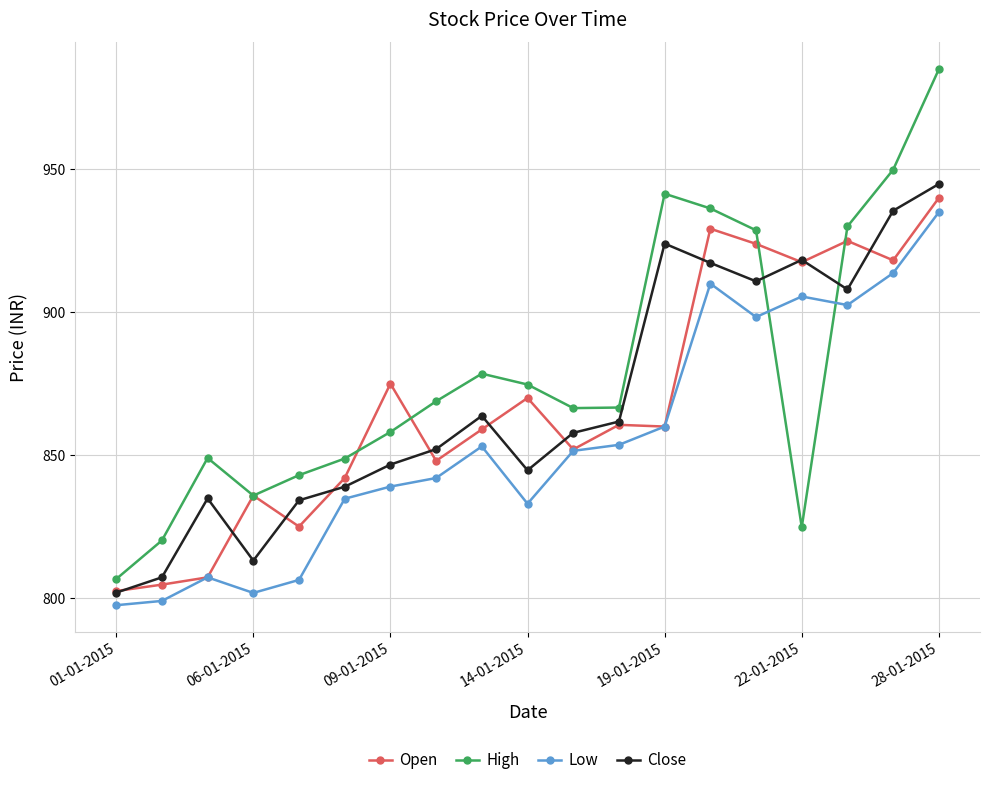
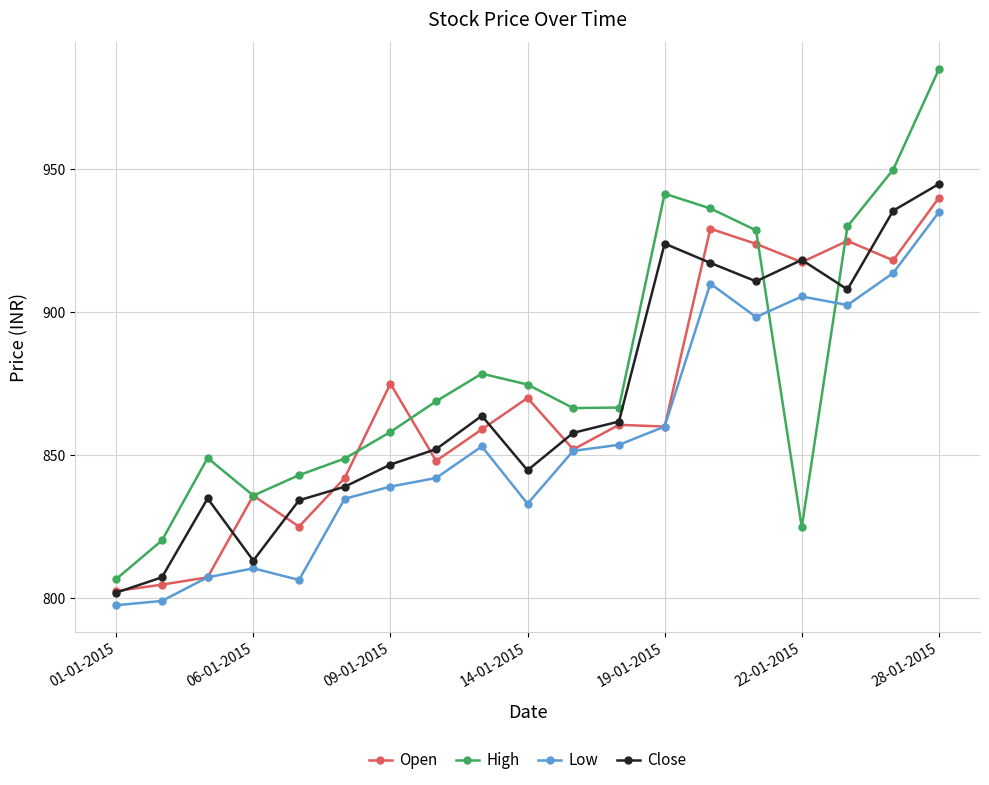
  {
    "Open": {
      "09-01-2015": 875,
      "14-01-2015": 870,
      "28-01-2015": 940
    },
    "High": {
      "01-01-2015": 807,
      "09-01-2015": 858,
      "14-01-2015": 875,
      "19-01-2015": 941,
      "22-01-2015": 825,
      "28-01-2015": 985
    },
    "Low": {
      "01-01-2015": 798,
-     "06-01-2015": 802,
+     "06-01-2015": 810,
      "09-01-2015": 839,
      "14-01-2015": 833,
      "22-01-2015": 906,
      "28-01-2015": 935
    },
    "Close": {
      "06-01-2015": 813,
      "09-01-2015": 847,
      "14-01-2015": 845,
      "19-01-2015": 924,
      "28-01-2015": 945
    }
  }
